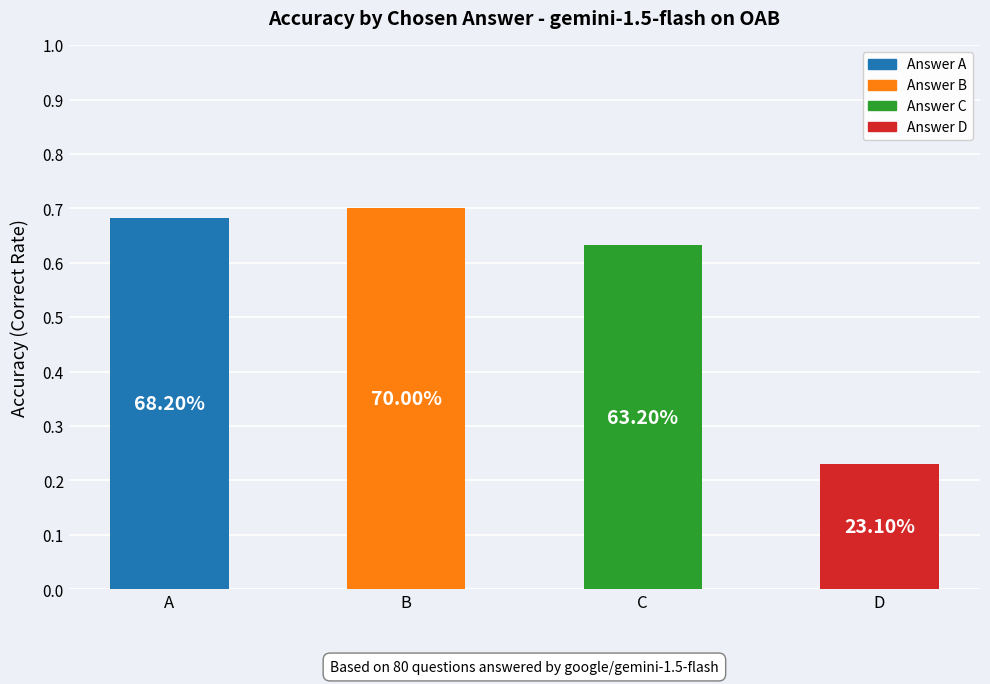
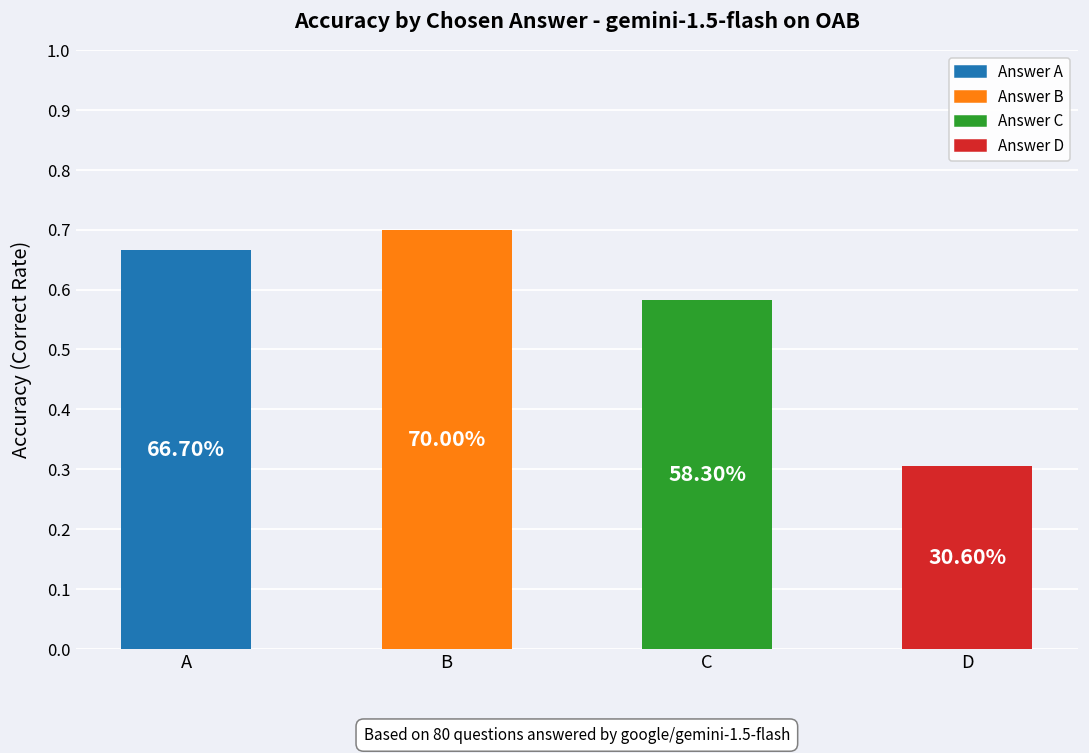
  {
-   "A": "68.20%",
+   "A": "66.70%",
    "B": "70.00%",
-   "C": "63.20%",
-   "D": "23.10%"
+   "C": "58.30%",
+   "D": "30.60%"
  }
